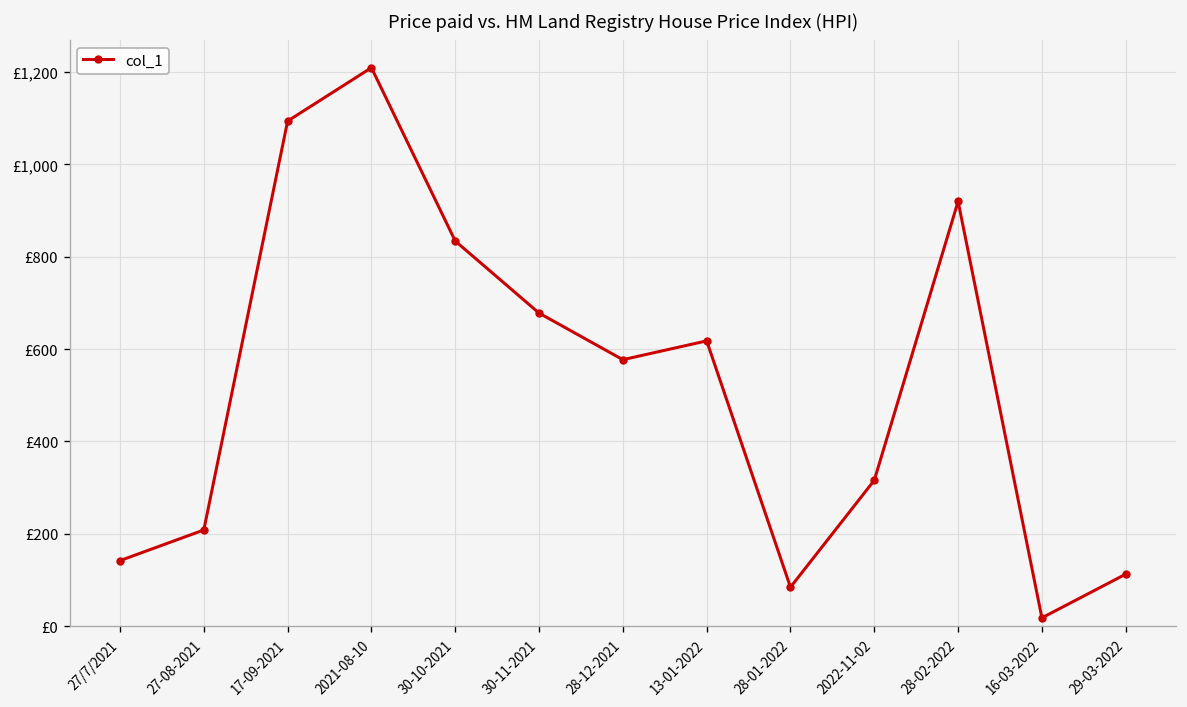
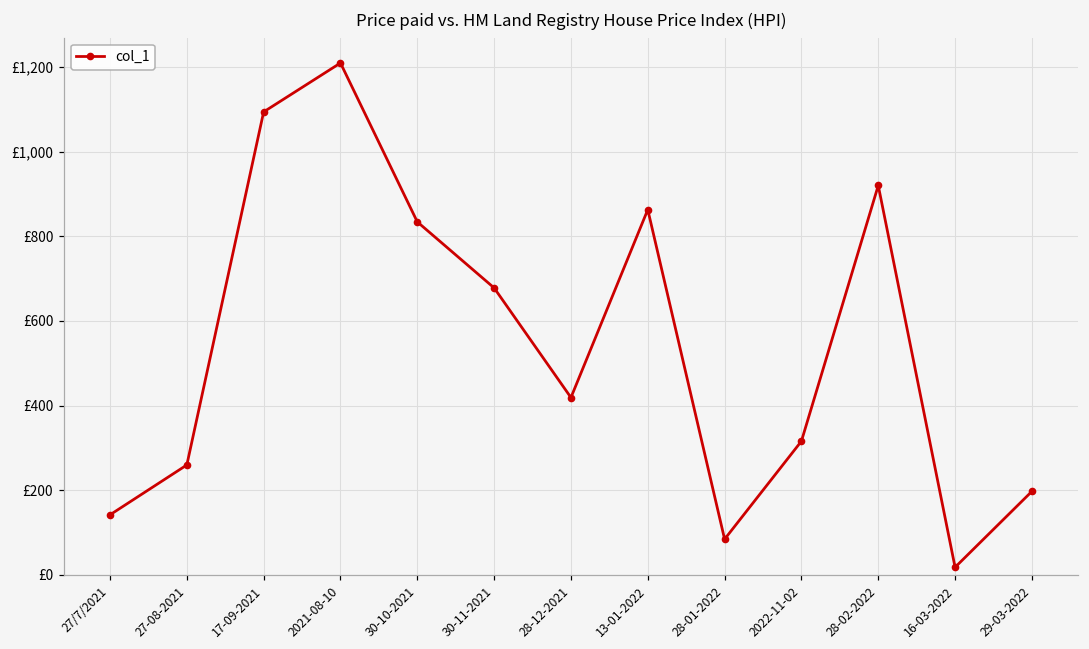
  {
    "27/7/2021": "£140",
-   "27-08-2021": "£210",
+   "27-08-2021": "£260",
    "17-09-2021": "£1,090",
    "2021-08-10": "£1,210",
    "30-10-2021": "£830",
    "30-11-2021": "£680",
-   "28-12-2021": "£580",
-   "13-01-2022": "£620",
+   "28-12-2021": "£420",
+   "13-01-2022": "£860",
    "28-01-2022": "£80",
    "2022-11-02": "£320",
    "28-02-2022": "£920",
    "16-03-2022": "£20",
-   "29-03-2022": "£110"
+   "29-03-2022": "£200"
  }
